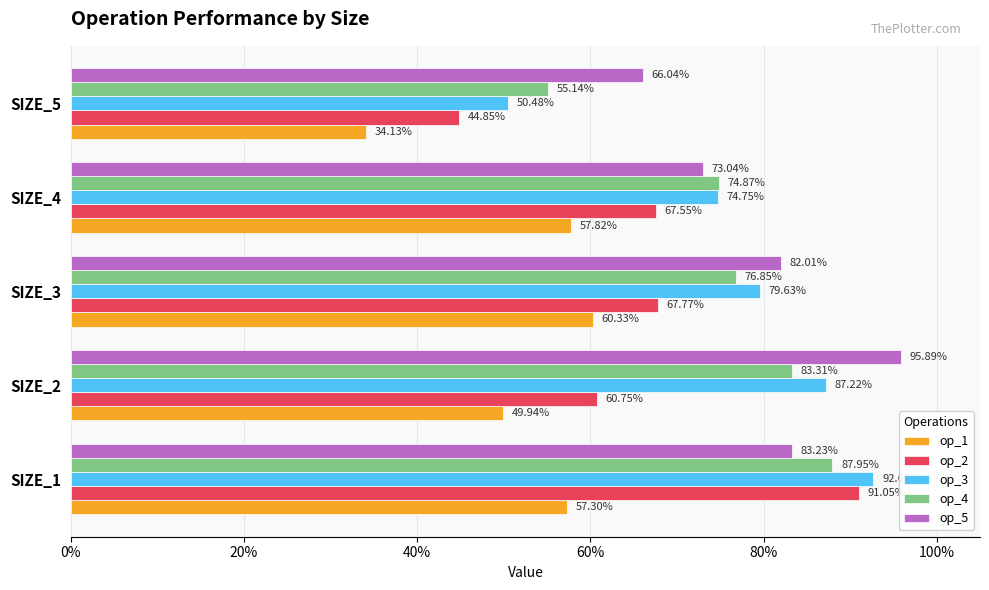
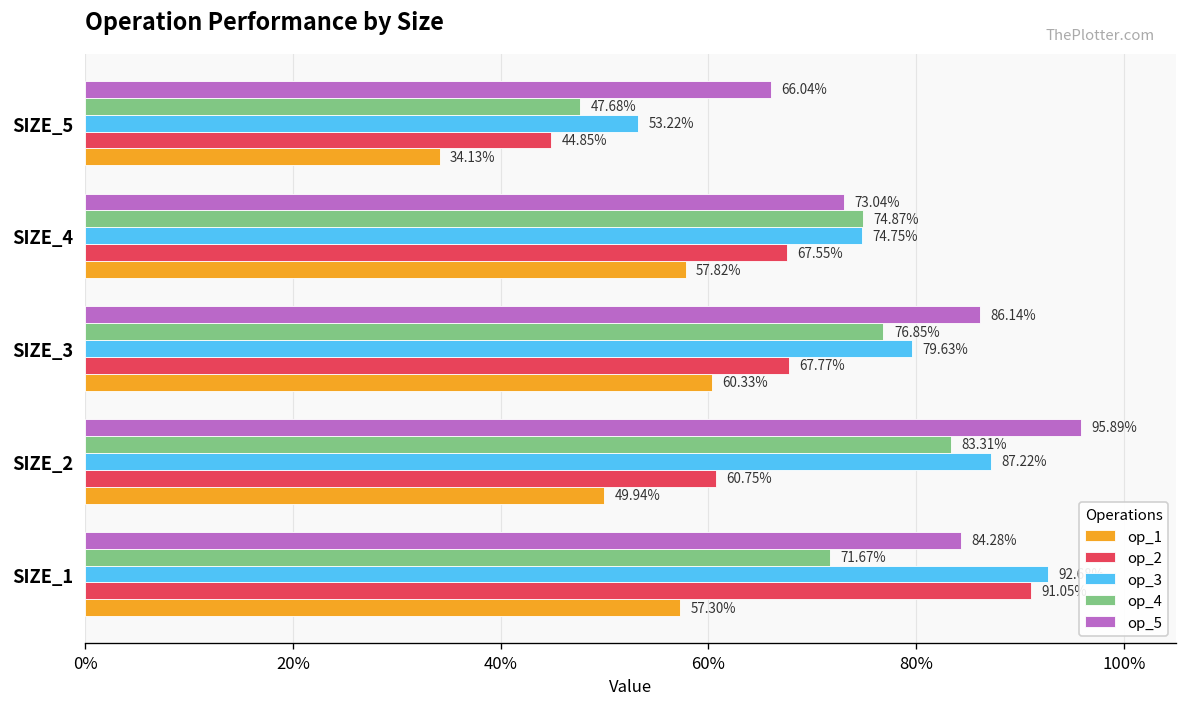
  {
    "op_1": {
      "SIZE_5": "34.13%",
      "SIZE_4": "57.82%",
      "SIZE_3": "60.33%",
      "SIZE_2": "49.94%",
      "SIZE_1": "57.30%"
    },
    "op_2": {
      "SIZE_5": "44.85%",
      "SIZE_4": "67.55%",
      "SIZE_3": "67.77%",
      "SIZE_2": "60.75%"
    },
    "op_3": {
-     "SIZE_5": "50.48%",
+     "SIZE_5": "53.22%",
      "SIZE_4": "74.75%",
      "SIZE_3": "79.63%",
      "SIZE_2": "87.22%"
    },
    "op_4": {
-     "SIZE_5": "55.14%",
+     "SIZE_5": "47.68%",
      "SIZE_4": "74.87%",
      "SIZE_3": "76.85%",
      "SIZE_2": "83.31%",
-     "SIZE_1": "87.95%"
+     "SIZE_1": "71.67%"
    },
    "op_5": {
      "SIZE_5": "66.04%",
      "SIZE_4": "73.04%",
-     "SIZE_3": "82.01%",
+     "SIZE_3": "86.14%",
      "SIZE_2": "95.89%",
-     "SIZE_1": "83.23%"
+     "SIZE_1": "84.28%"
    }
  }
